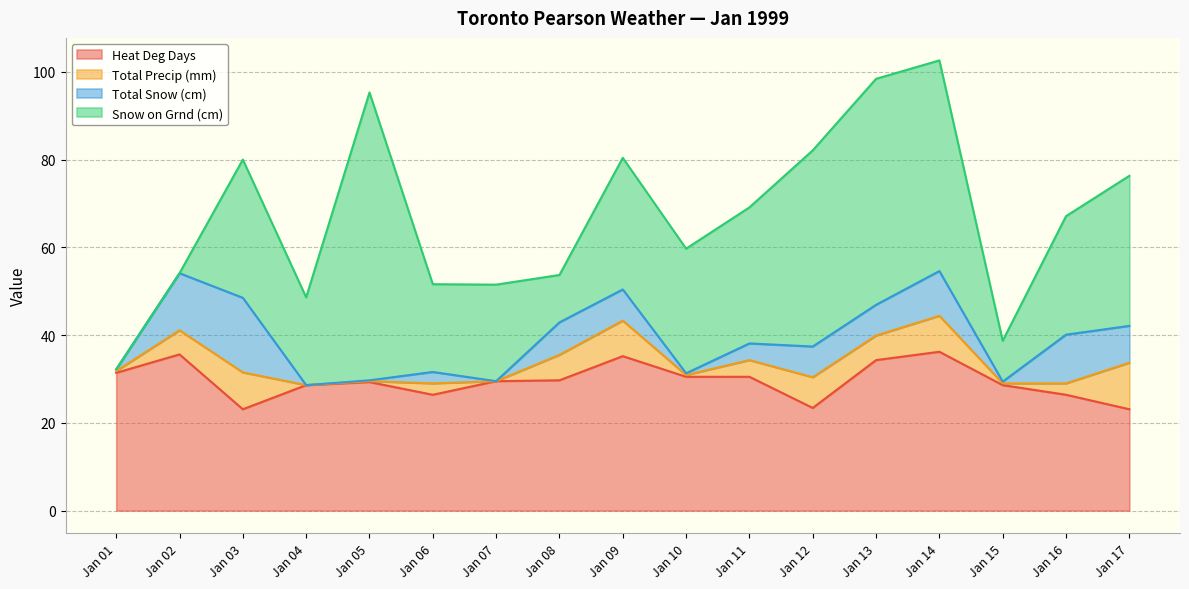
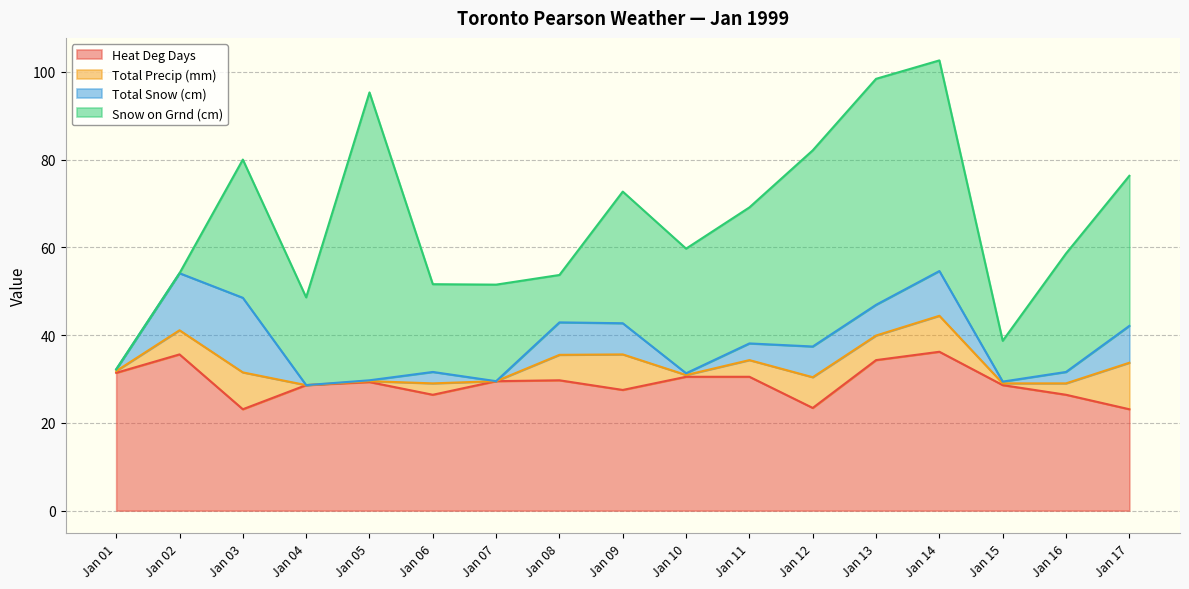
  {
    "Heat Deg Days": {
      "Jan 02": 36,
      "Jan 03": 23,
      "Jan 06": 26,
      "Jan 08": 30,
-     "Jan 09": 35,
+     "Jan 09": 28,
      "Jan 11": 31,
      "Jan 12": 23,
      "Jan 13": 34,
      "Jan 14": 36,
      "Jan 16": 26,
      "Jan 17": 23
    },
    "Total Precip (mm)": {
      "Jan 02": 6,
      "Jan 03": 8,
      "Jan 06": 3,
      "Jan 08": 6,
      "Jan 09": 8,
      "Jan 11": 4,
      "Jan 12": 7,
      "Jan 13": 6,
      "Jan 14": 8,
      "Jan 16": 3,
      "Jan 17": 11
    },
    "Total Snow (cm)": {
      "Jan 03": 17,
      "Jan 06": 3,
      "Jan 08": 7,
      "Jan 09": 7,
      "Jan 11": 4,
      "Jan 12": 7,
      "Jan 13": 7,
      "Jan 14": 10,
-     "Jan 16": 11,
+     "Jan 16": 3,
      "Jan 17": 8
    },
    "Snow on Grnd (cm)": {
      "Jan 03": 32,
      "Jan 04": 20,
      "Jan 05": 66,
      "Jan 06": 20,
      "Jan 07": 22,
      "Jan 08": 11,
      "Jan 09": 30,
      "Jan 10": 28,
      "Jan 11": 31,
      "Jan 12": 45,
      "Jan 13": 52,
      "Jan 14": 48,
      "Jan 15": 9,
      "Jan 16": 27,
      "Jan 17": 34
    }
  }
